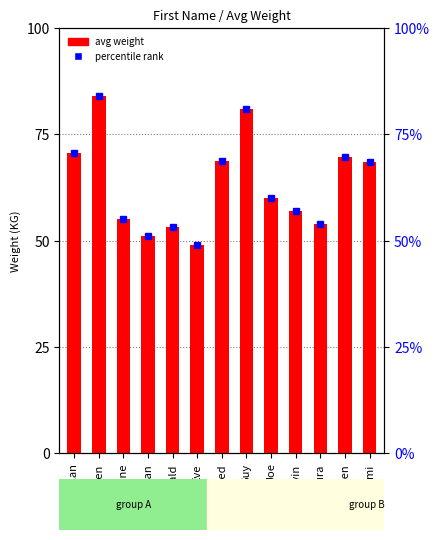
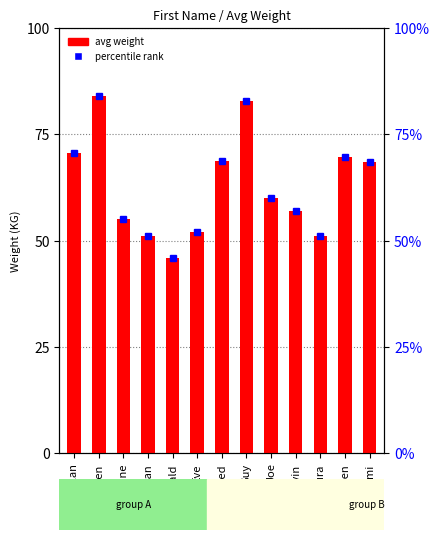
  {
    "avg weight": {
      "Alan": 71,
      "Ben": 84,
      "Caroline": 55,
      "Dan": 51,
-     "Donald": 53,
-     "Eve": 49,
+     "Donald": 46,
+     "Eve": 52,
      "Fred": 69,
-     "Guy": 81,
+     "Guy": 83,
      "Joe": 60,
      "Kevin": 57,
-     "Laura": 54,
+     "Laura": 51,
      "Marlen": 70,
      "Naomi": 69
    }
  }
